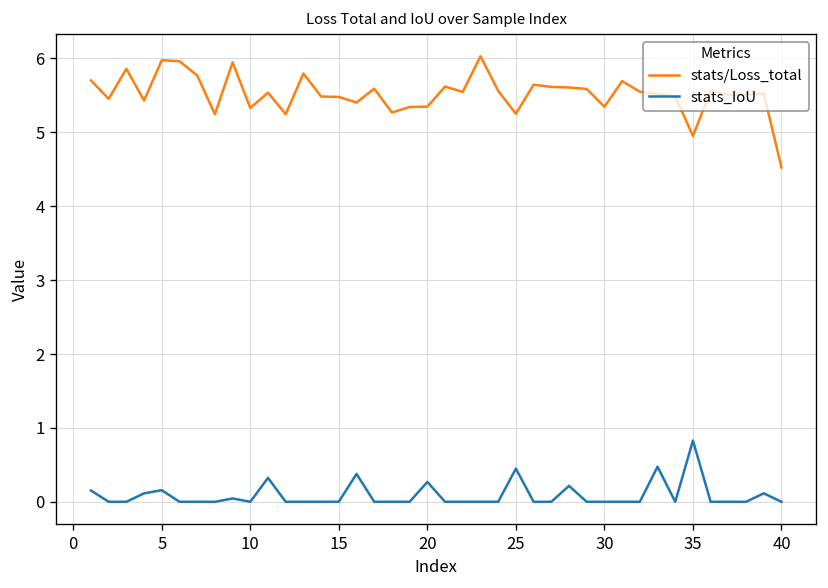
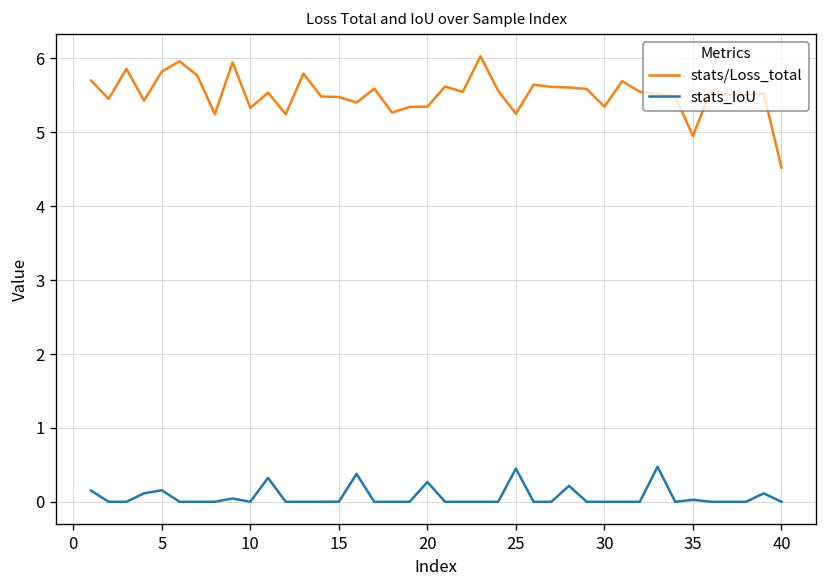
  {
    "stats/Loss_total": {
-     "5": 6.0,
+     "5": 5.8,
      "10": 5.3,
      "15": 5.5,
      "20": 5.3,
      "25": 5.3,
      "30": 5.3,
      "35": 5.0,
      "40": 4.5
    },
    "stats_IoU": {
      "5": 0.2,
      "10": 0.0,
      "15": 0.0,
      "20": 0.3,
      "25": 0.4,
      "30": 0.0,
-     "35": 0.8,
+     "35": 0.0,
      "40": 0.0
    }
  }
